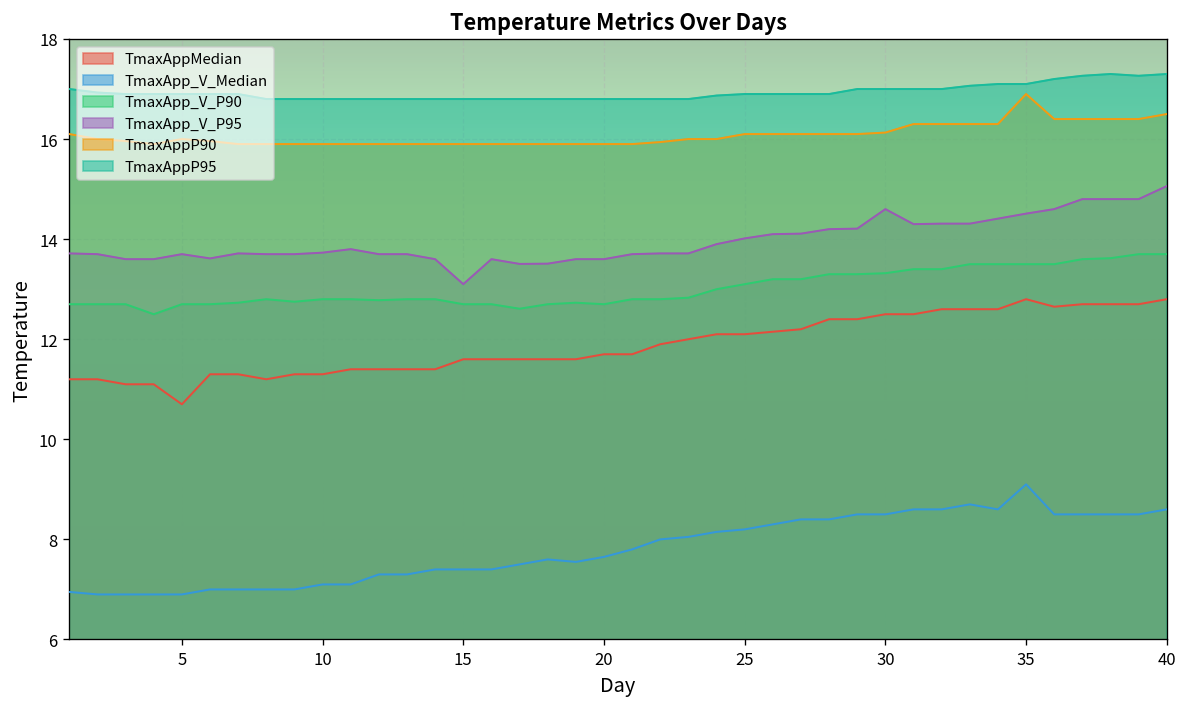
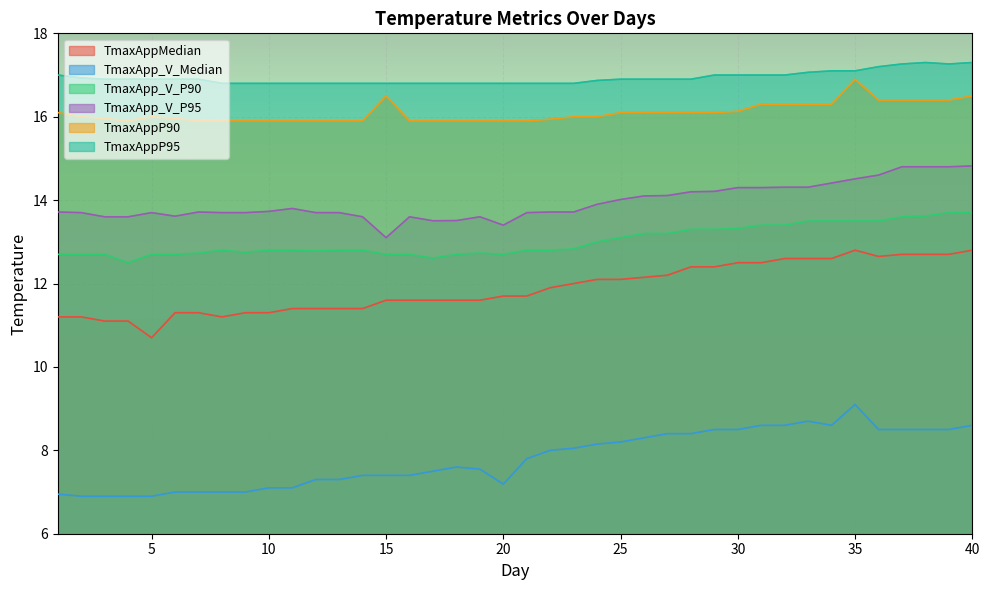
  {
    "TmaxAppMedian": {
      "5": 10.7,
      "10": 11.3,
      "15": 11.6,
      "20": 11.7,
      "25": 12.1,
      "30": 12.5,
      "35": 12.8,
      "40": 12.8
    },
    "TmaxApp_V_Median": {
      "5": 6.9,
      "10": 7.1,
      "15": 7.4,
-     "20": 7.7,
+     "20": 7.2,
      "25": 8.2,
      "30": 8.5,
      "35": 9.1,
      "40": 8.6
    },
    "TmaxApp_V_P95": {
      "5": 13.7,
      "10": 13.7,
      "15": 13.1,
-     "20": 13.6,
+     "20": 13.4,
      "25": 14.0,
-     "30": 14.6,
+     "30": 14.3,
      "35": 14.5,
-     "40": 15.1
+     "40": 14.8
    },
    "TmaxAppP90": {
      "10": 15.9,
-     "15": 15.9,
+     "15": 16.5,
      "20": 15.9,
      "25": 16.1,
      "30": 16.1,
      "35": 16.9,
      "40": 16.5
    }
  }
